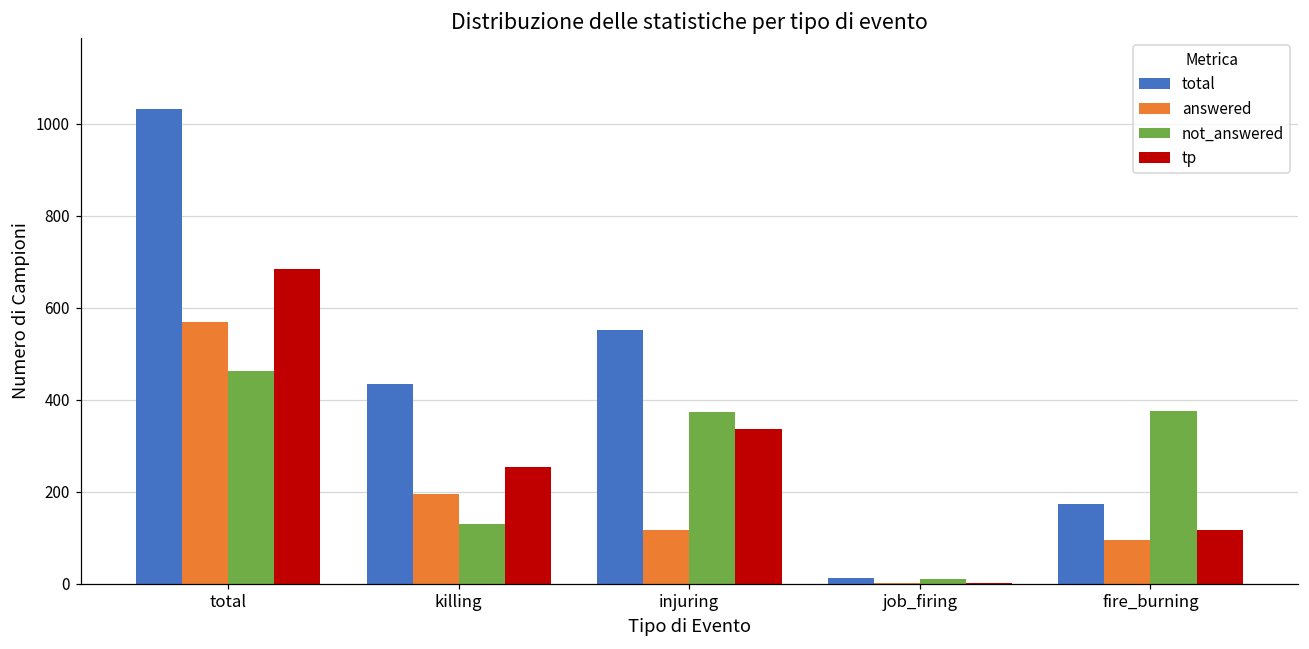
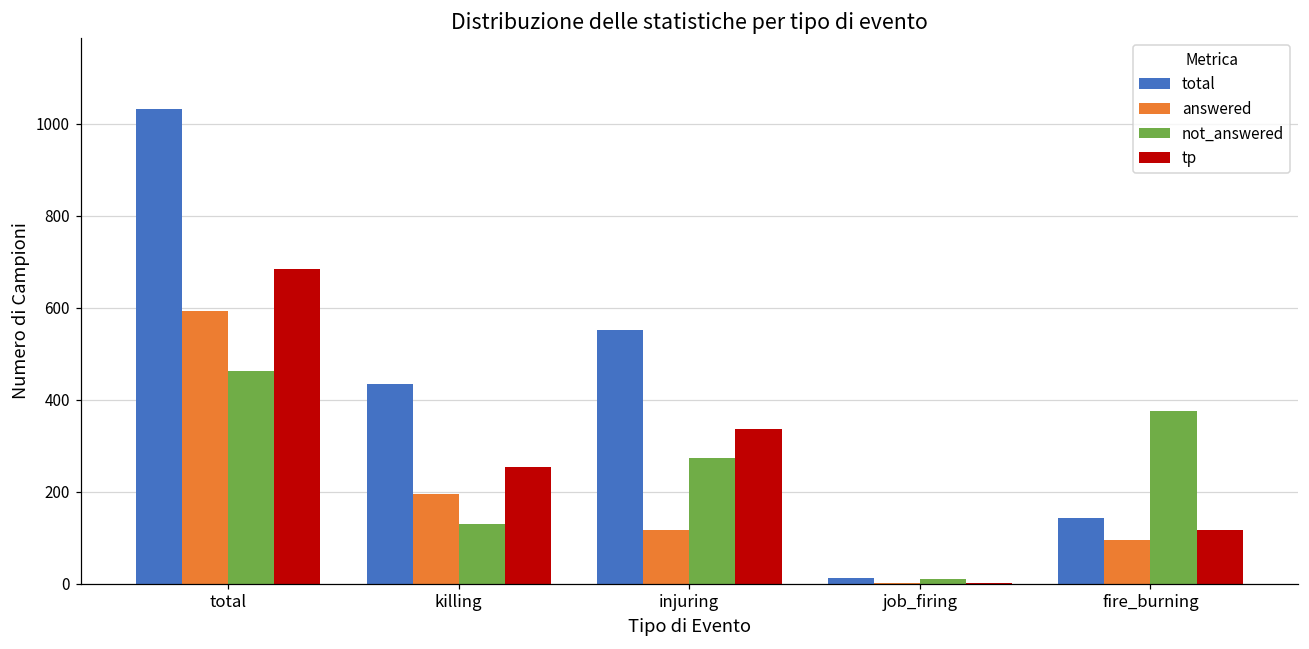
  {
    "total": {
      "total": 1030,
      "killing": 440,
      "injuring": 550,
      "job_firing": 10,
-     "fire_burning": 170
+     "fire_burning": 140
    },
    "answered": {
-     "total": 570,
+     "total": 590,
      "killing": 200,
      "injuring": 120,
      "fire_burning": 100
    },
    "not_answered": {
      "total": 460,
      "killing": 130,
-     "injuring": 370,
+     "injuring": 270,
      "job_firing": 10,
      "fire_burning": 380
    },
    "tp": {
      "total": 690,
      "killing": 250,
      "injuring": 340,
      "fire_burning": 120
    }
  }
